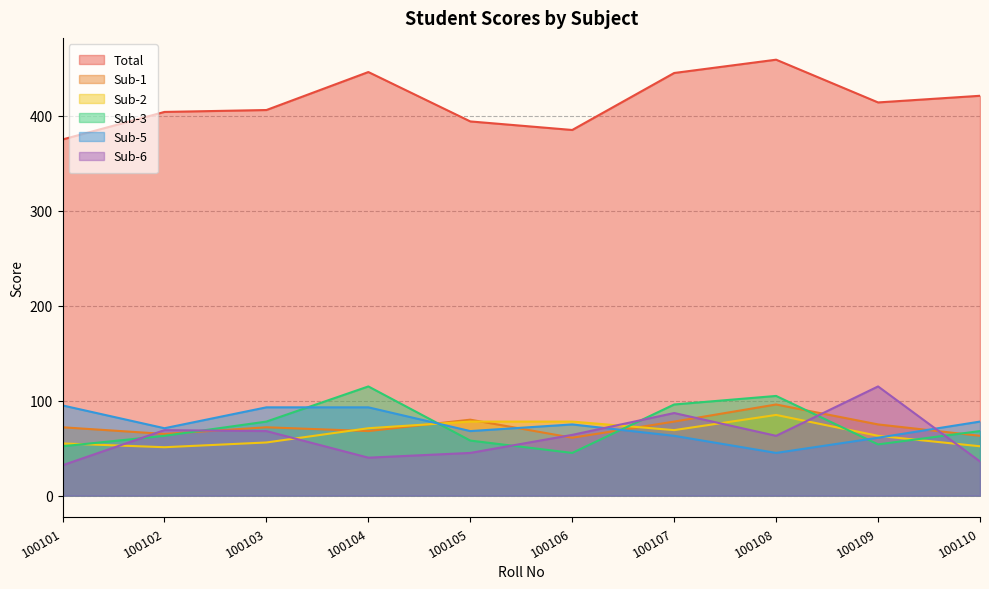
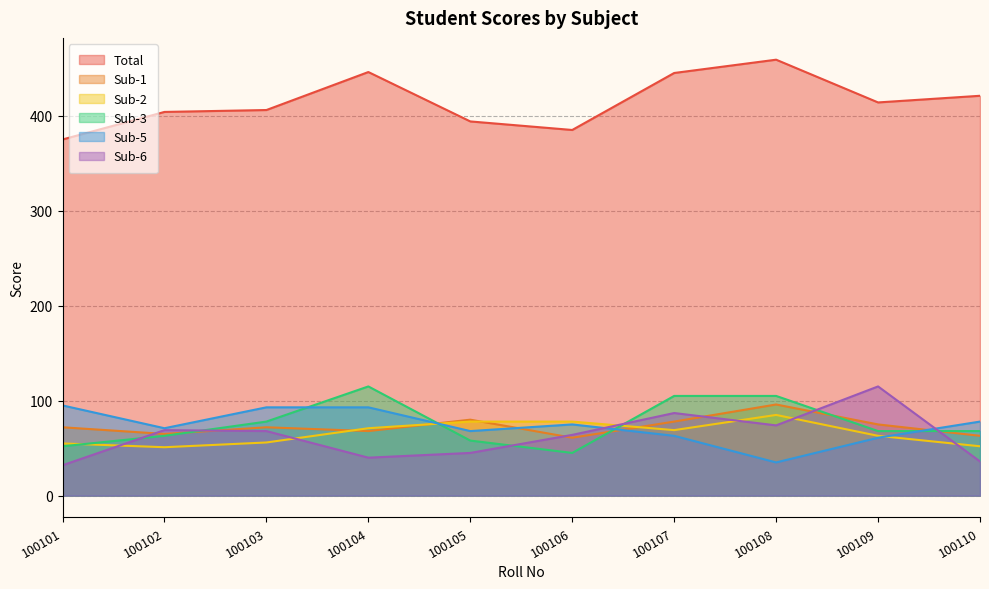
  {
    "Sub-3": {
      "100101": 50,
      "100103": 80,
      "100104": 120,
      "100105": 60,
      "100106": 50,
-     "100107": 100,
+     "100107": 110,
      "100108": 110,
-     "100109": 50,
+     "100109": 70,
      "100110": 70
    },
    "Sub-5": {
      "100101": 100,
      "100103": 90,
      "100104": 90,
      "100105": 70,
      "100106": 80,
      "100107": 60,
-     "100108": 50,
+     "100108": 40,
      "100110": 80
    },
    "Sub-6": {
      "100101": 30,
      "100103": 70,
      "100104": 40,
      "100105": 50,
      "100106": 60,
      "100107": 90,
-     "100108": 60,
+     "100108": 70,
      "100109": 120,
      "100110": 40
    }
  }
